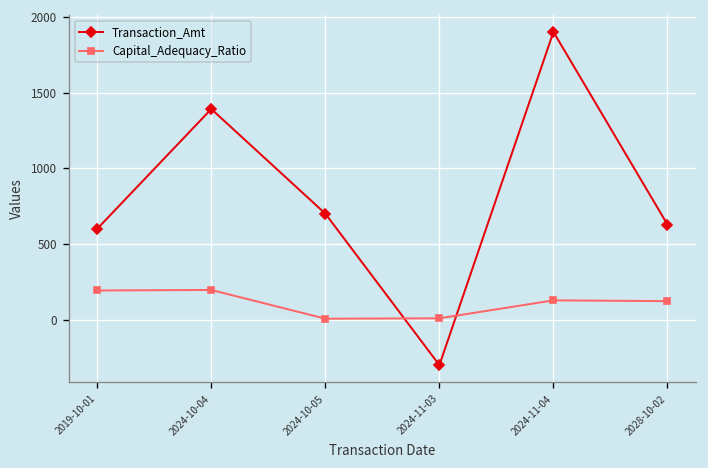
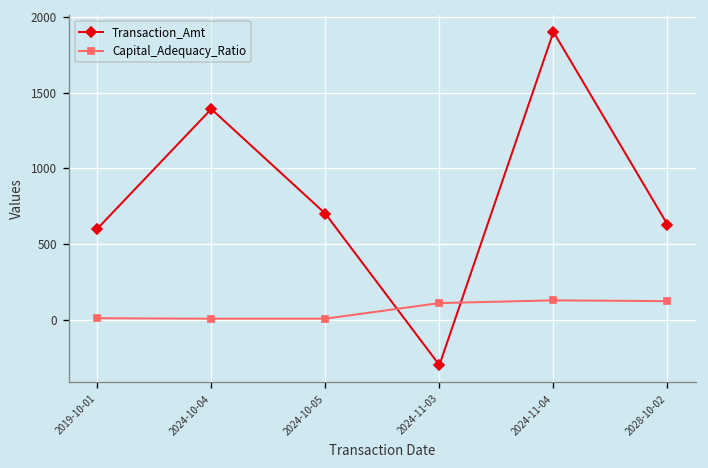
  {
    "Transaction_Amt": {
      "2019-10-01": 600,
      "2024-10-04": 1390,
      "2024-10-05": 700,
      "2024-11-03": -300,
      "2024-11-04": 1900,
      "2028-10-02": 630
    },
    "Capital_Adequacy_Ratio": {
-     "2019-10-01": 190,
-     "2024-10-04": 200,
+     "2019-10-01": 10,
+     "2024-10-04": 10,
      "2024-10-05": 10,
-     "2024-11-03": 10,
+     "2024-11-03": 110,
      "2024-11-04": 130,
      "2028-10-02": 120
    }
  }
